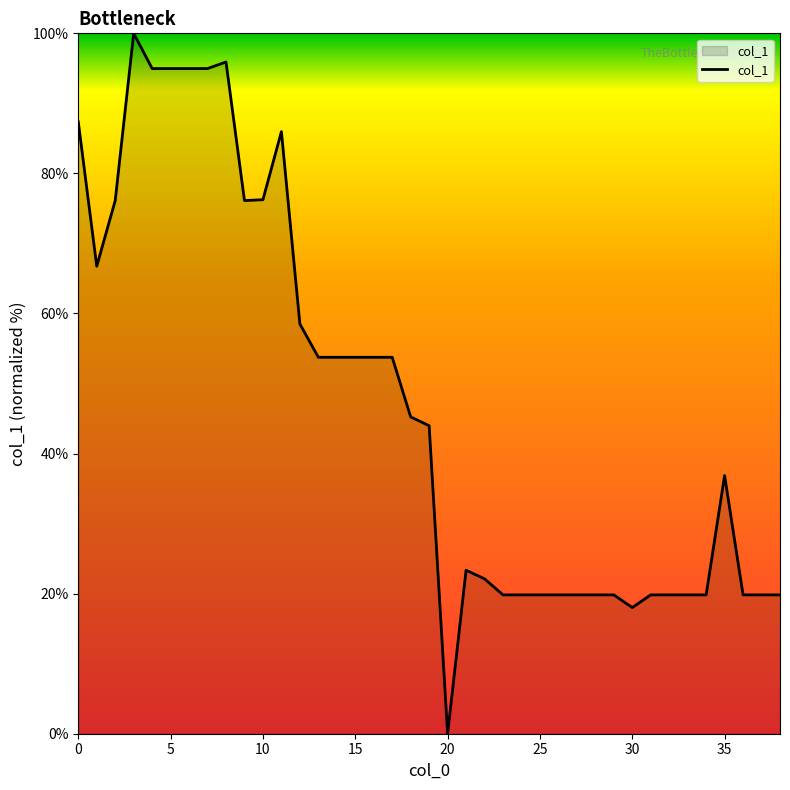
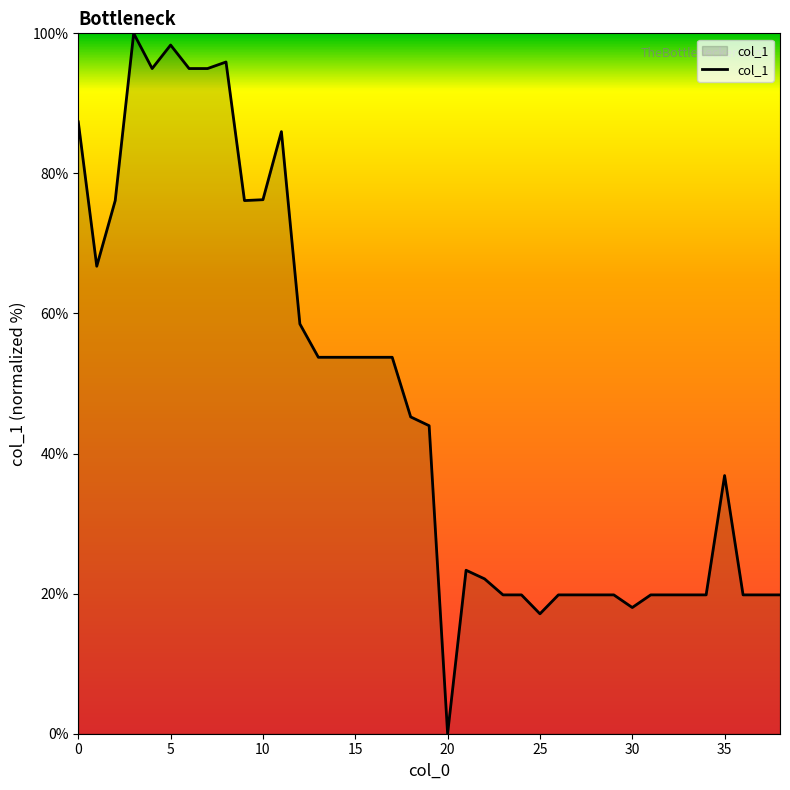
  {
    "0": "87%",
-   "5": "95%",
+   "5": "98%",
    "10": "76%",
    "15": "54%",
    "20": "0%",
-   "25": "20%",
+   "25": "17%",
    "30": "18%",
    "35": "37%"
  }
